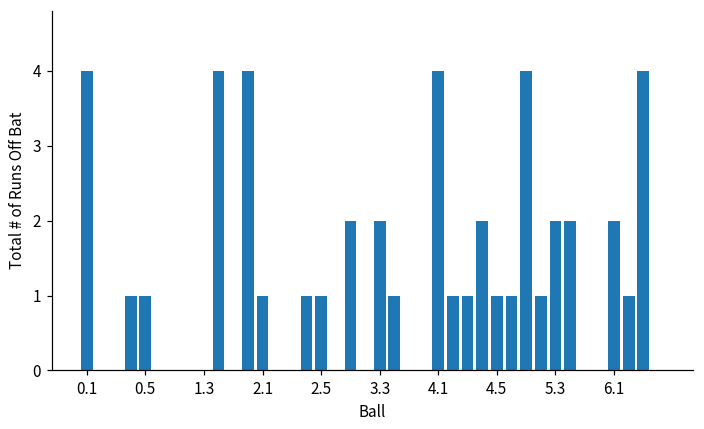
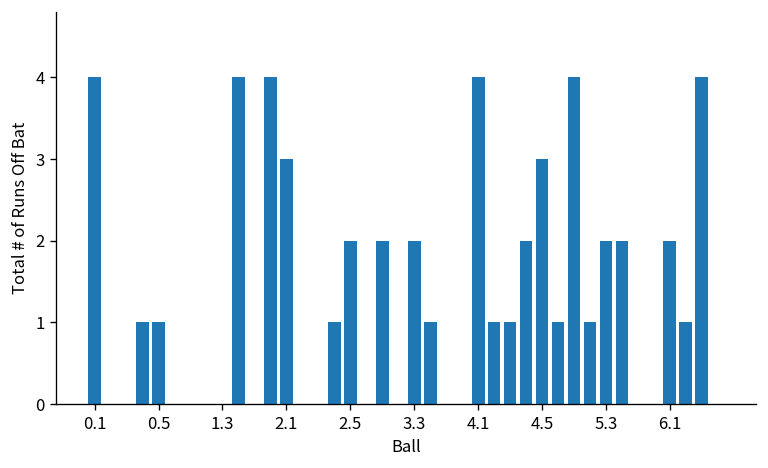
  {
    "0.1": 4,
    "0.5": 1,
    "1.3": 0,
-   "2.1": 1,
-   "2.5": 1,
+   "2.1": 3,
+   "2.5": 2,
    "3.3": 2,
    "4.1": 4,
-   "4.5": 1,
+   "4.5": 3,
    "5.3": 2,
    "6.1": 2
  }
